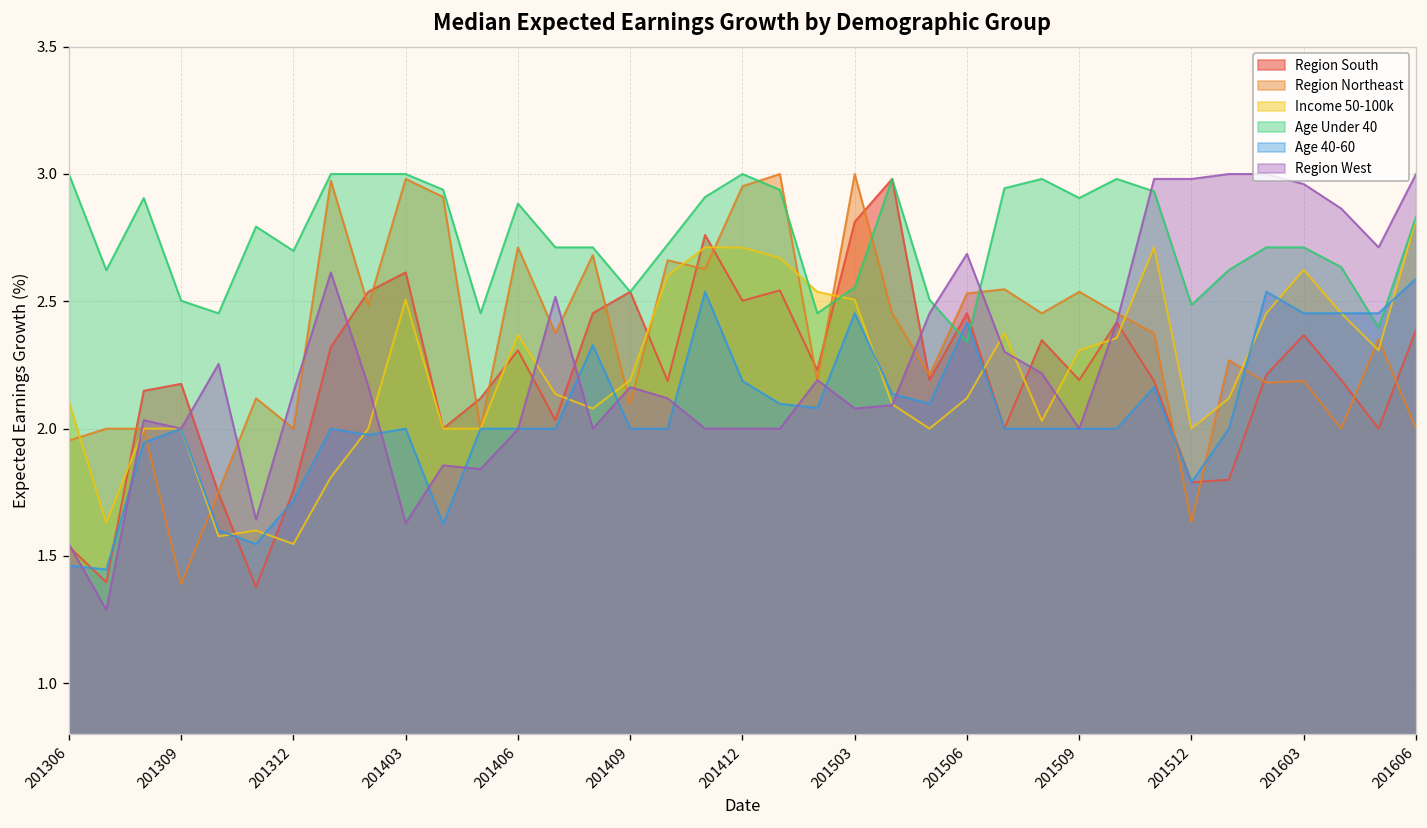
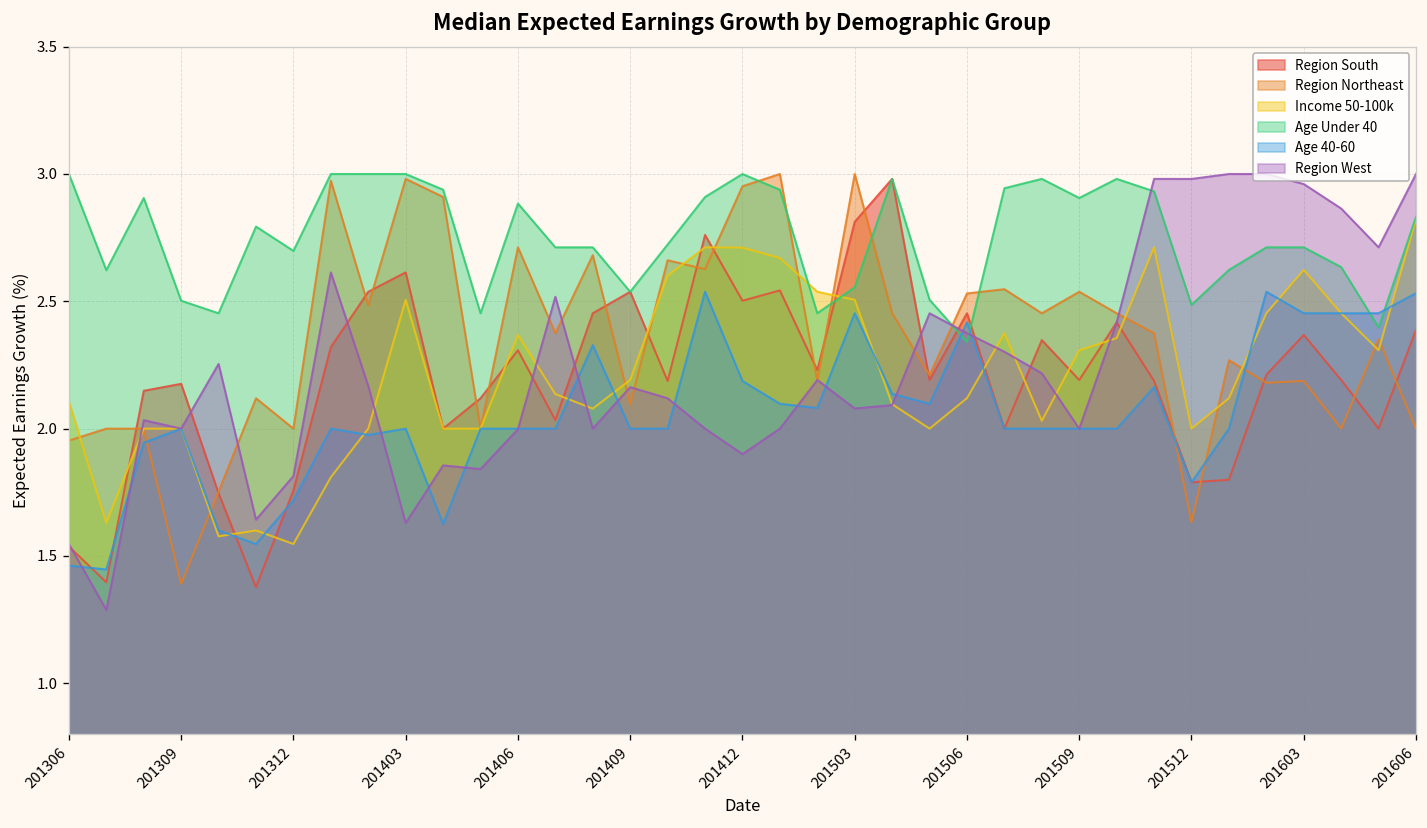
  {
    "Age Under 40": {
      "201306": 3.00,
      "201309": 2.50,
      "201312": 2.70,
      "201403": 3.00,
      "201406": 2.88,
      "201412": 3.00,
      "201503": 2.56,
      "201506": 2.34,
      "201509": 2.91,
      "201512": 2.49,
      "201603": 2.71
    },
    "Age 40-60": {
      "201306": 1.46,
      "201312": 1.72,
      "201403": 2.00,
      "201409": 2.00,
      "201412": 2.19,
      "201503": 2.45,
      "201506": 2.42,
      "201603": 2.45,
-     "201606": 2.59
+     "201606": 2.53
    },
    "Region West": {
-     "201312": 2.14,
+     "201312": 1.81,
      "201403": 1.63,
      "201409": 2.16,
-     "201412": 2.0,
+     "201412": 1.9,
      "201503": 2.08,
-     "201506": 2.69,
+     "201506": 2.37,
      "201512": 2.98,
      "201603": 2.96,
      "201606": 3.00
    }
  }
